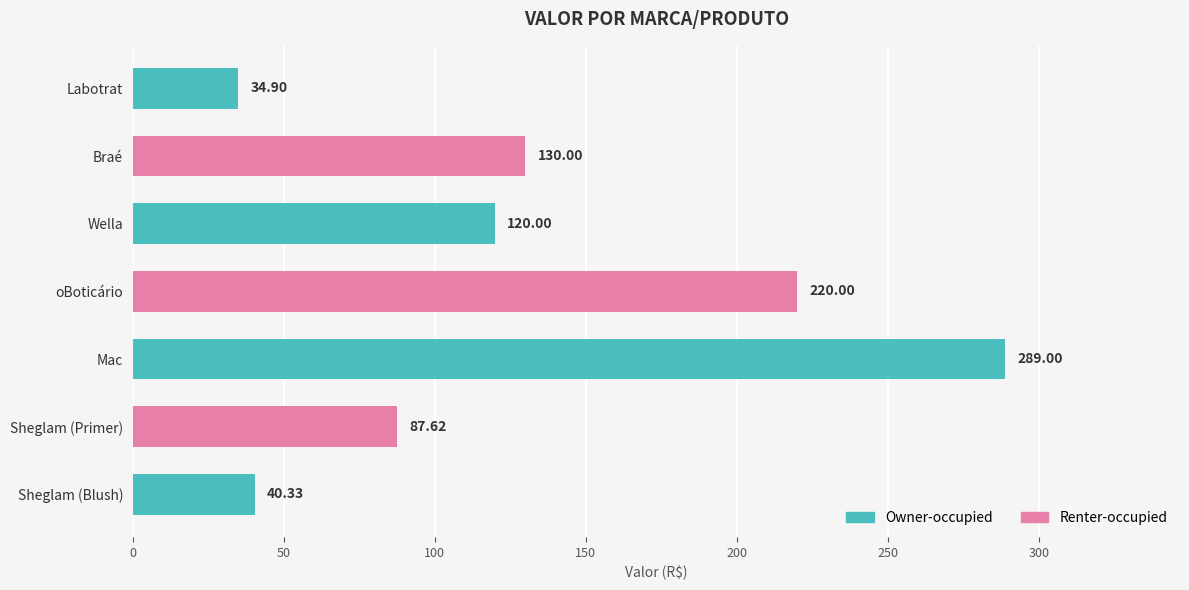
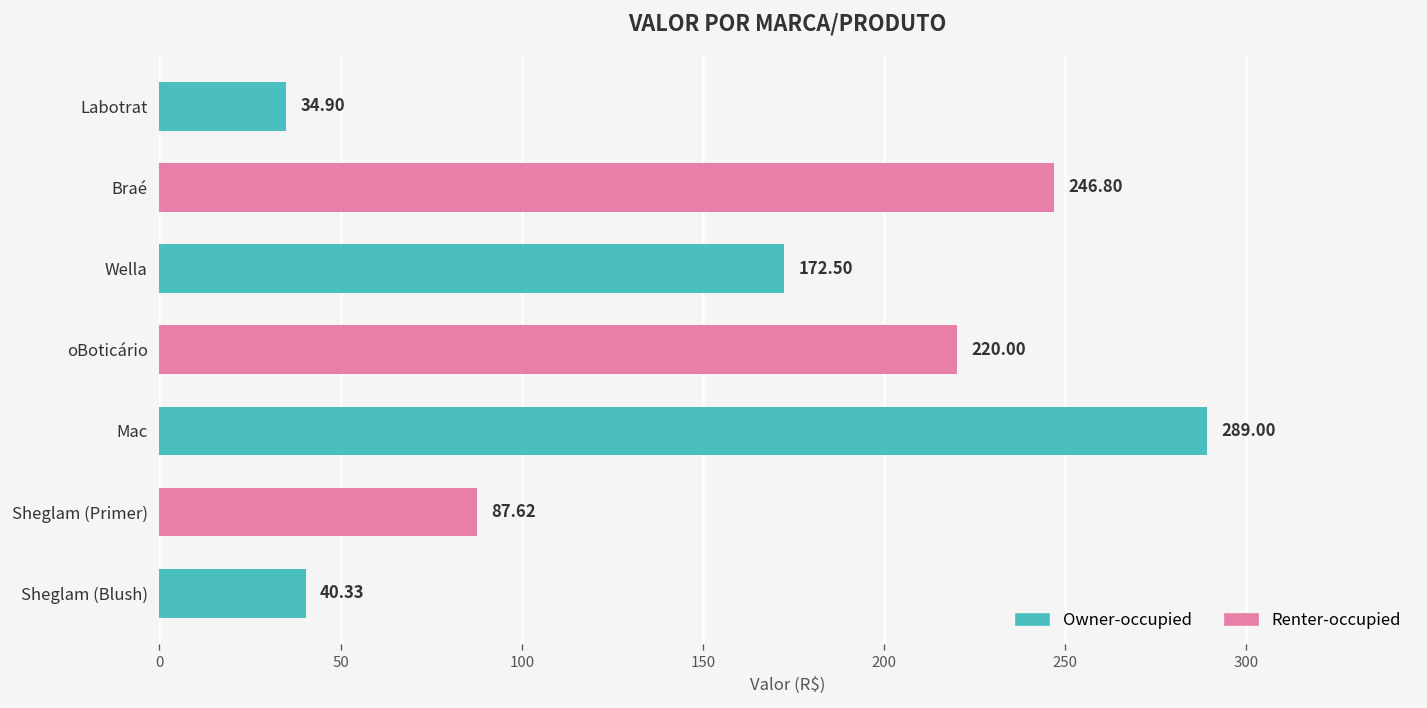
  {
    "Labotrat": 34.90,
-   "Braé": 130.00,
-   "Wella": 120.00,
+   "Braé": 246.80,
+   "Wella": 172.50,
    "oBoticário": 220.00,
    "Mac": 289.00,
    "Sheglam (Primer)": 87.62,
    "Sheglam (Blush)": 40.33
  }
